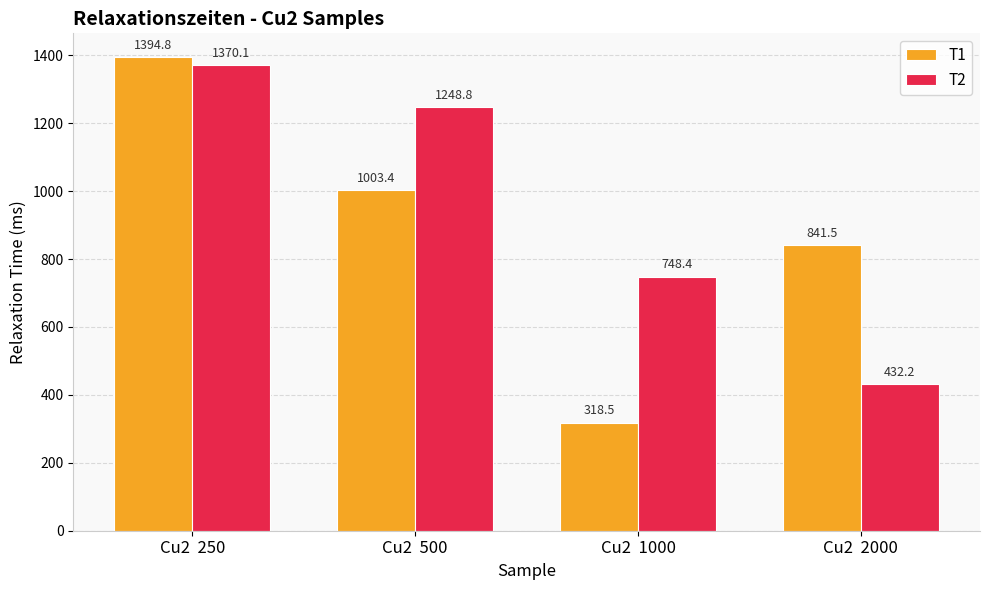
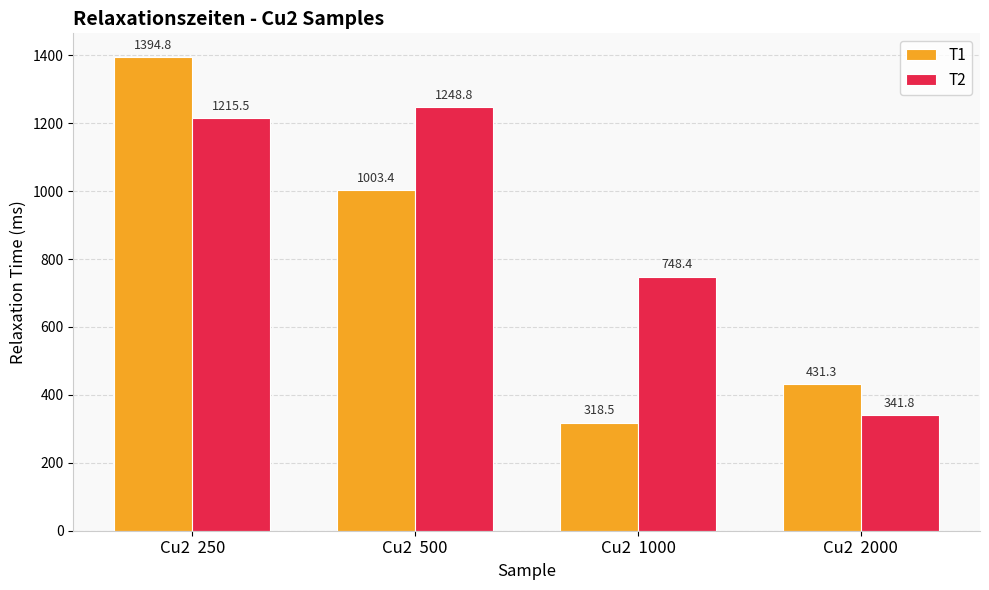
  {
    "T1": {
      "Cu2 250": 1394.8,
      "Cu2 500": 1003.4,
      "Cu2 1000": 318.5,
-     "Cu2 2000": 841.5
+     "Cu2 2000": 431.3
    },
    "T2": {
-     "Cu2 250": 1370.1,
+     "Cu2 250": 1215.5,
      "Cu2 500": 1248.8,
      "Cu2 1000": 748.4,
-     "Cu2 2000": 432.2
+     "Cu2 2000": 341.8
    }
  }
